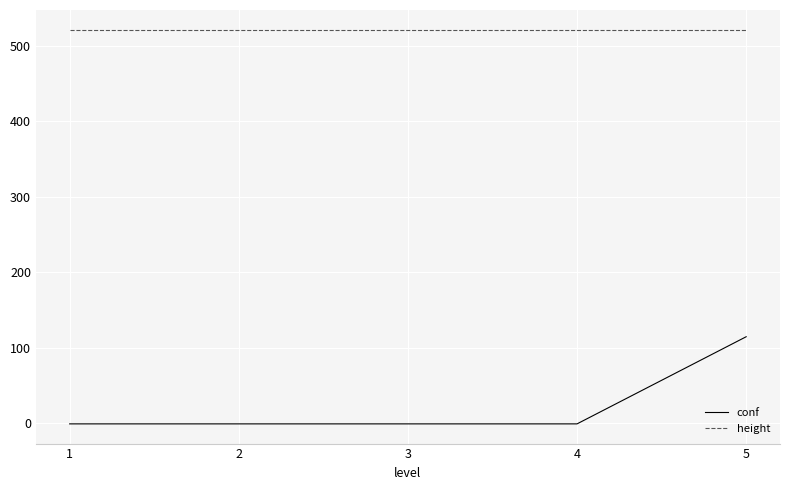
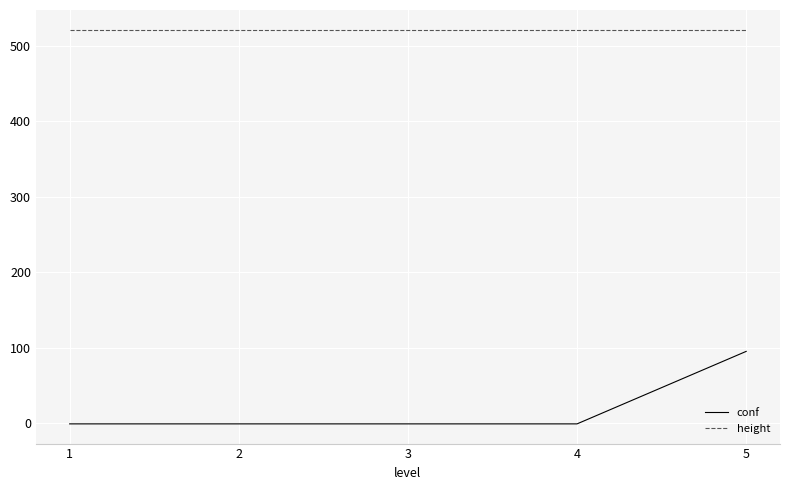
  {
    "conf": {
      "1": 0,
      "2": 0,
      "3": 0,
      "4": 0,
-     "5": 110
+     "5": 100
    },
    "height": {
      "1": 520,
      "2": 520,
      "3": 520,
      "4": 520,
      "5": 520
    }
  }
